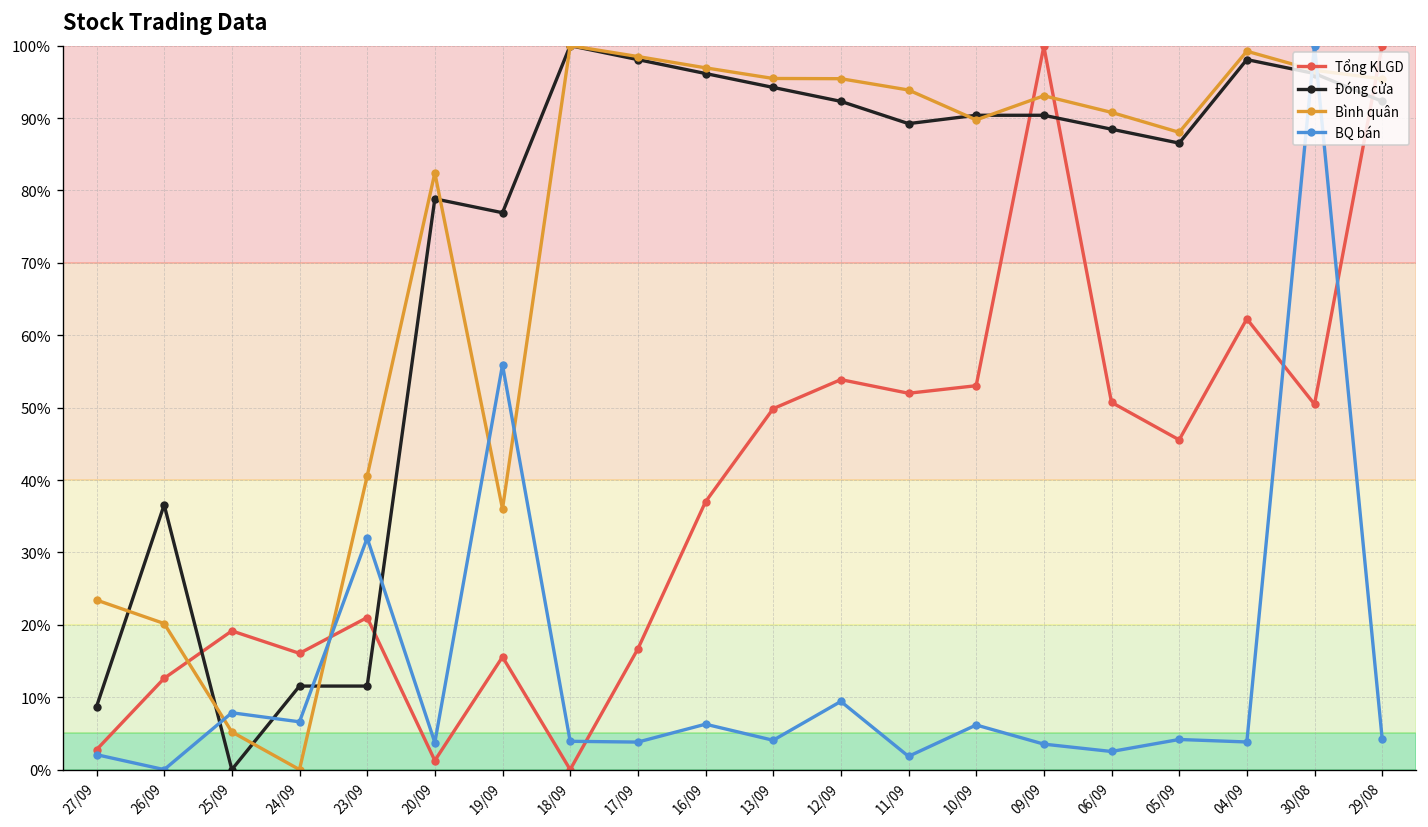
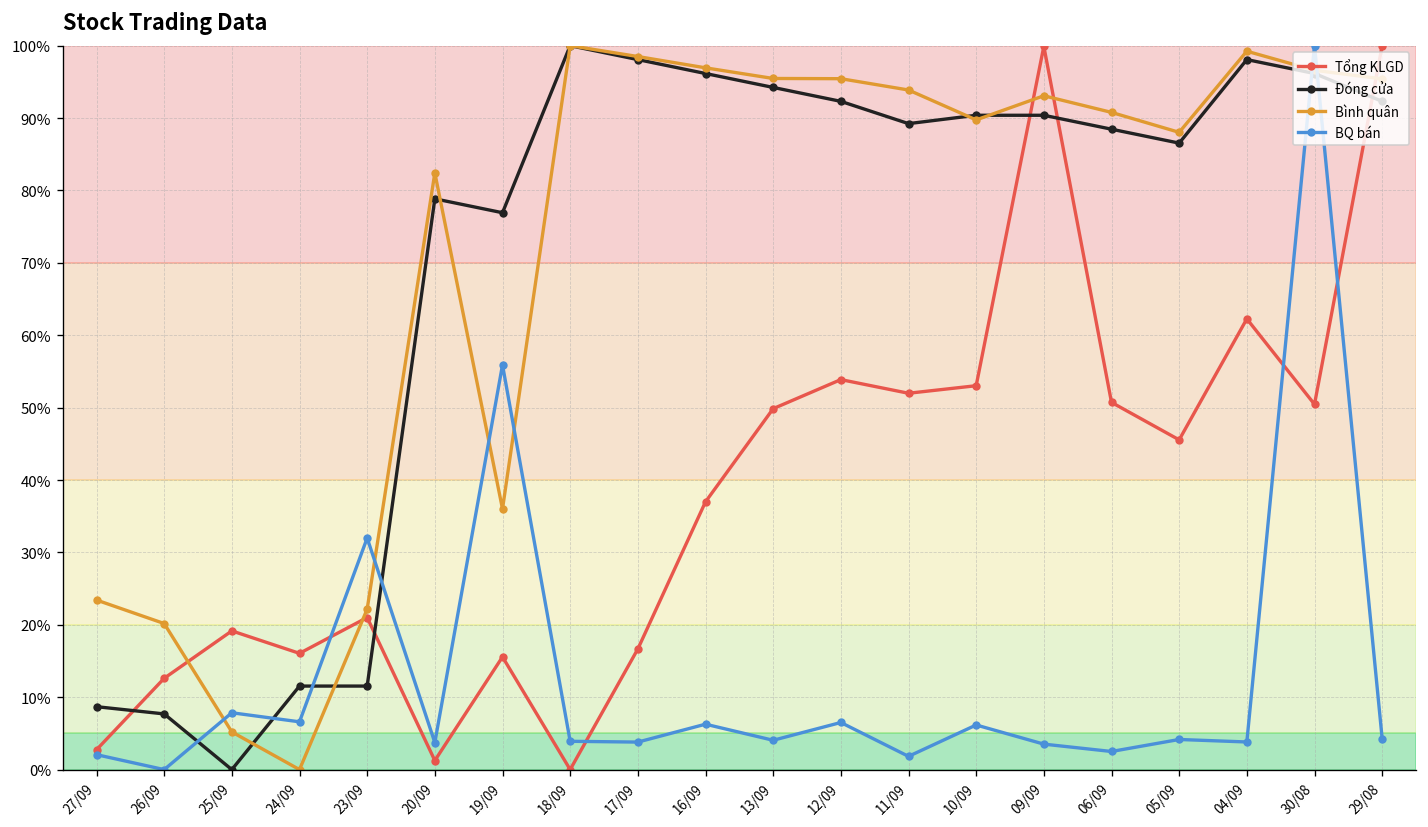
  {
    "Tổng KLGD": {
      "27/09": "3%",
      "26/09": "13%",
      "25/09": "19%",
      "24/09": "16%",
      "23/09": "21%",
      "20/09": "1%",
      "19/09": "16%",
      "18/09": "0%",
      "17/09": "17%",
      "16/09": "37%",
      "13/09": "50%",
      "12/09": "54%",
      "11/09": "52%",
      "10/09": "53%",
      "09/09": "100%",
      "06/09": "51%",
      "05/09": "46%",
      "04/09": "62%",
      "30/08": "50%",
      "29/08": "100%"
    },
    "Đóng cửa": {
      "27/09": "9%",
-     "26/09": "37%",
+     "26/09": "8%",
      "25/09": "0%",
      "24/09": "12%",
      "23/09": "12%",
      "20/09": "79%",
      "19/09": "77%",
      "17/09": "98%",
      "16/09": "96%",
      "13/09": "94%",
      "12/09": "92%",
      "11/09": "89%",
      "10/09": "90%",
      "09/09": "90%",
      "06/09": "88%",
      "05/09": "87%",
      "04/09": "98%"
    },
    "Bình quân": {
      "27/09": "23%",
      "26/09": "20%",
      "25/09": "5%",
      "24/09": "0%",
-     "23/09": "41%",
+     "23/09": "22%",
      "20/09": "82%",
      "19/09": "36%",
      "17/09": "98%",
      "16/09": "97%",
      "13/09": "95%",
      "12/09": "95%",
      "11/09": "94%",
      "10/09": "90%",
      "09/09": "93%",
      "06/09": "91%",
      "05/09": "88%",
      "04/09": "99%"
    },
    "BQ bán": {
      "27/09": "2%",
      "26/09": "0%",
      "25/09": "8%",
      "24/09": "7%",
      "23/09": "32%",
      "20/09": "4%",
      "19/09": "56%",
      "18/09": "4%",
      "17/09": "4%",
      "16/09": "6%",
      "13/09": "4%",
-     "12/09": "9%",
+     "12/09": "7%",
      "11/09": "2%",
      "10/09": "6%",
      "09/09": "4%",
      "06/09": "3%",
      "05/09": "4%",
      "04/09": "4%",
      "30/08": "100%",
      "29/08": "4%"
    }
  }
